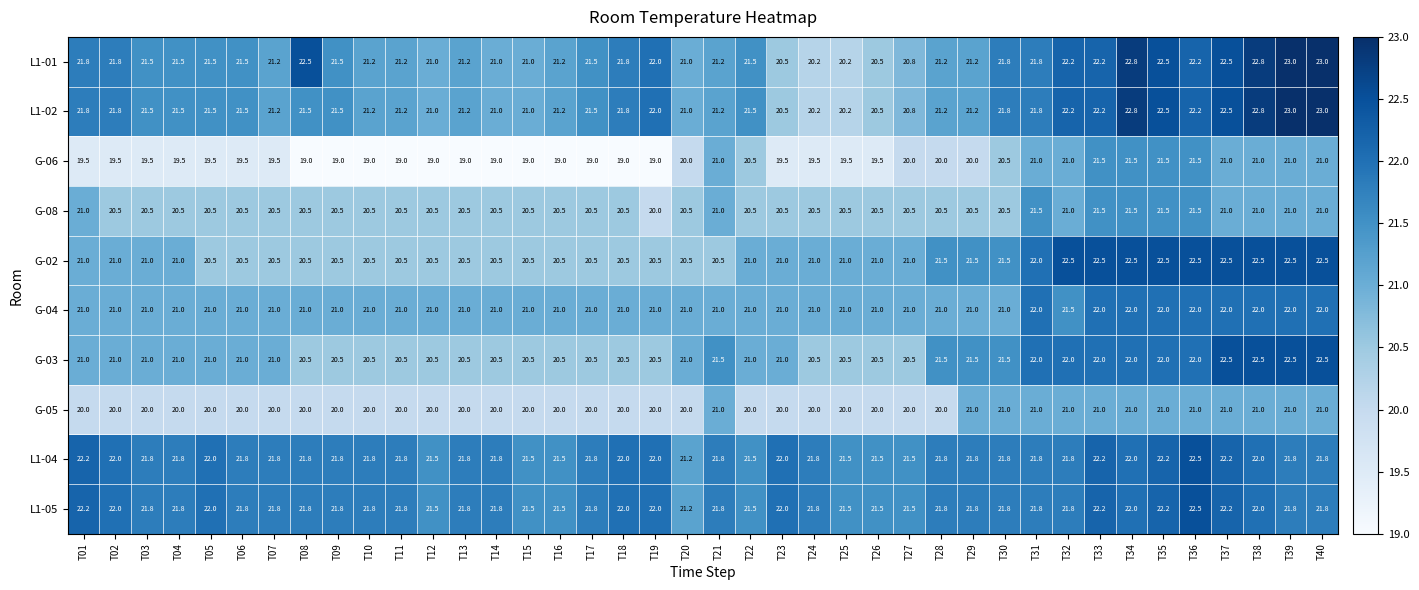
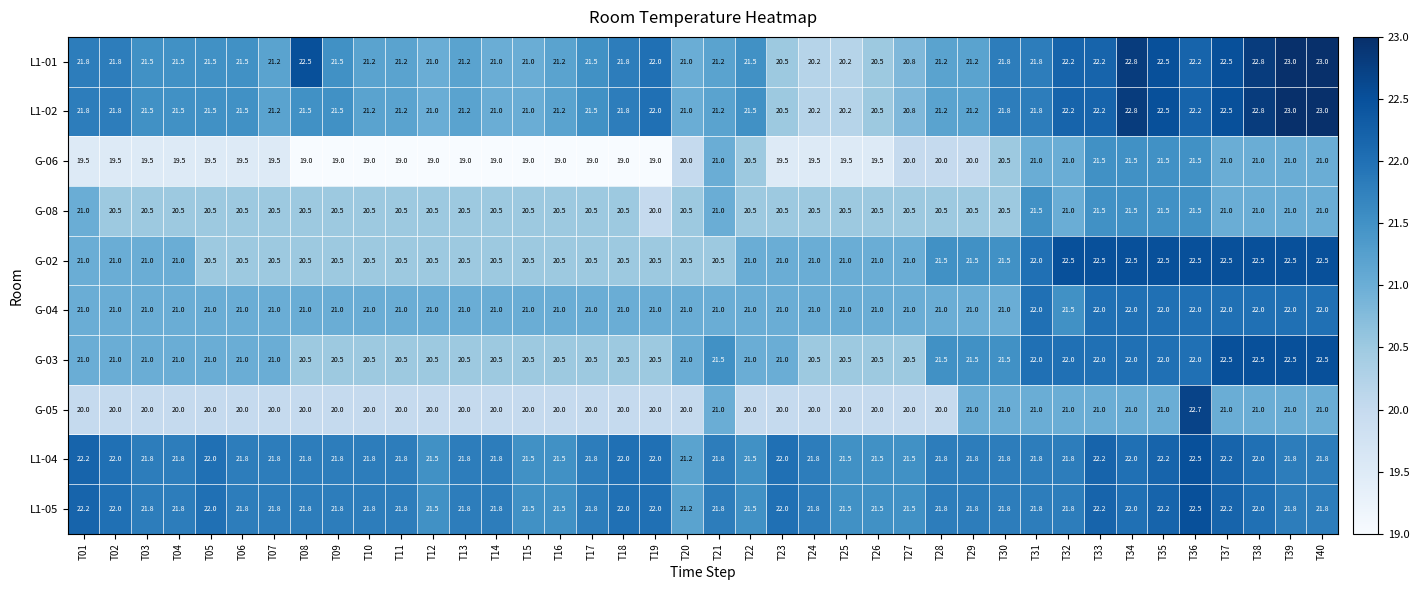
  {
    "G-05": {
      "T01": 20.0,
      "T02": 20.0,
      "T03": 20.0,
      "T04": 20.0,
      "T05": 20.0,
      "T06": 20.0,
      "T07": 20.0,
      "T08": 20.0,
      "T09": 20.0,
      "T10": 20.0,
      "T11": 20.0,
      "T12": 20.0,
      "T13": 20.0,
      "T14": 20.0,
      "T15": 20.0,
      "T16": 20.0,
      "T17": 20.0,
      "T18": 20.0,
      "T19": 20.0,
      "T20": 20.0,
      "T21": 21.0,
      "T22": 20.0,
      "T23": 20.0,
      "T24": 20.0,
      "T25": 20.0,
      "T26": 20.0,
      "T27": 20.0,
      "T28": 20.0,
      "T29": 21.0,
      "T30": 21.0,
      "T31": 21.0,
      "T32": 21.0,
      "T33": 21.0,
      "T34": 21.0,
      "T35": 21.0,
-     "T36": 21.0,
+     "T36": 22.7,
      "T37": 21.0,
      "T38": 21.0,
      "T39": 21.0,
      "T40": 21.0
    }
  }
